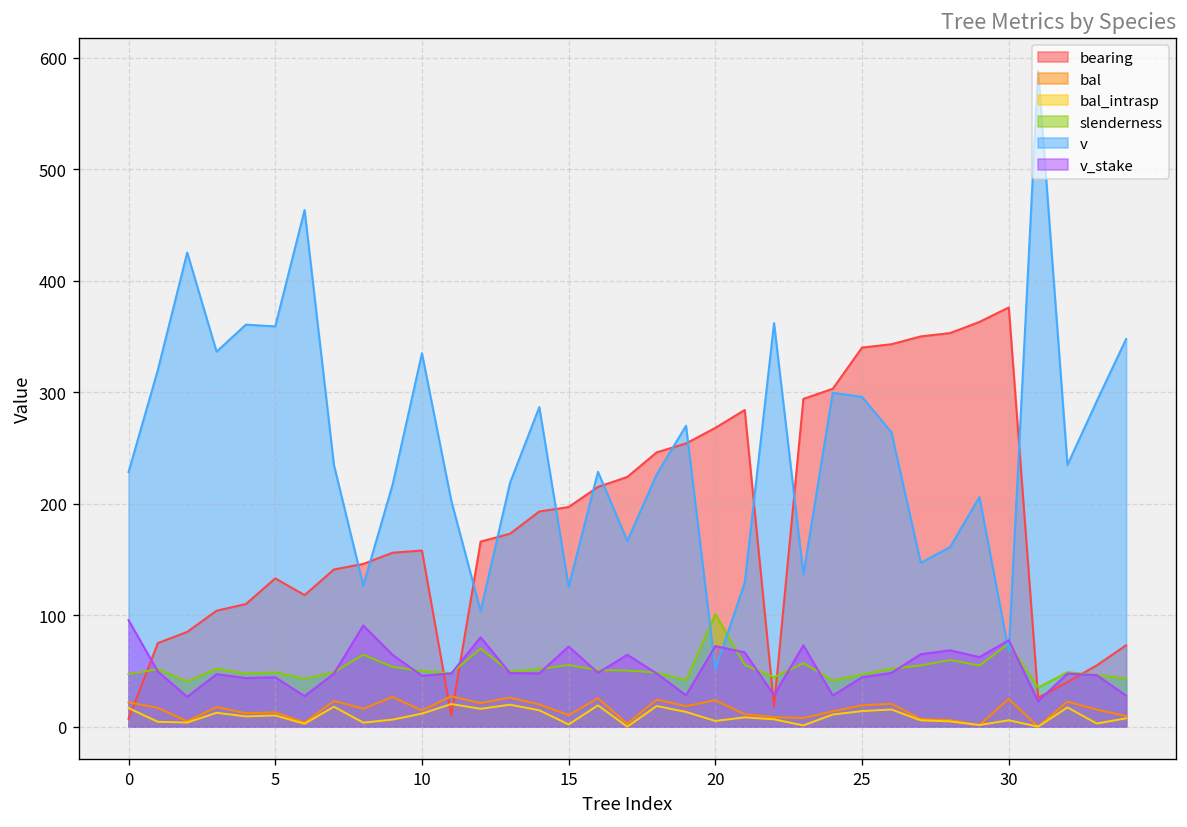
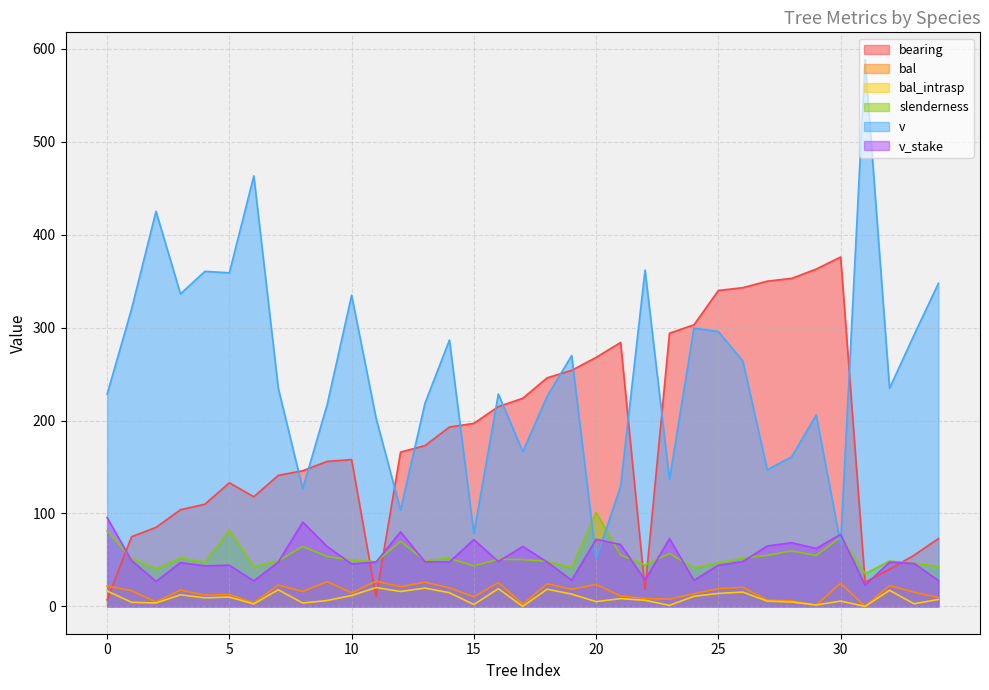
  {
    "bearing": {
      "0": 10,
      "5": 130,
      "10": 160,
      "15": 200,
      "20": 270,
      "30": 380
    },
    "slenderness": {
-     "0": 50,
-     "5": 50,
+     "0": 80,
+     "5": 80,
      "10": 50,
-     "15": 60,
+     "15": 40,
      "20": 100,
      "30": 70
    },
    "v": {
      "0": 230,
      "5": 360,
      "10": 330,
-     "15": 130,
+     "15": 80,
      "20": 50,
      "30": 70
    },
    "v_stake": {
      "0": 100,
      "5": 40,
      "10": 50,
      "15": 70,
      "20": 70,
      "30": 80
    }
  }
